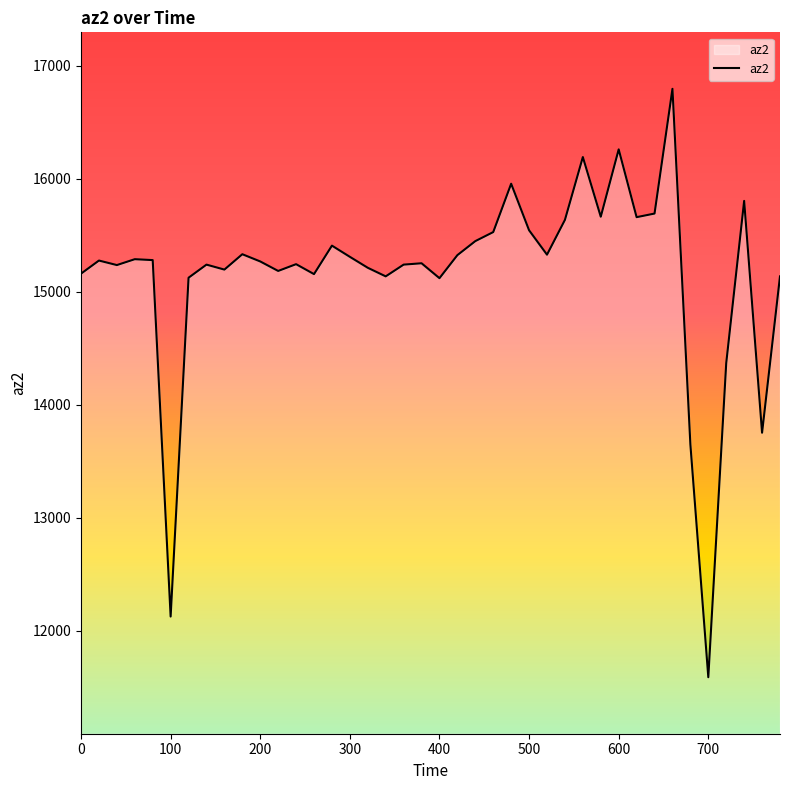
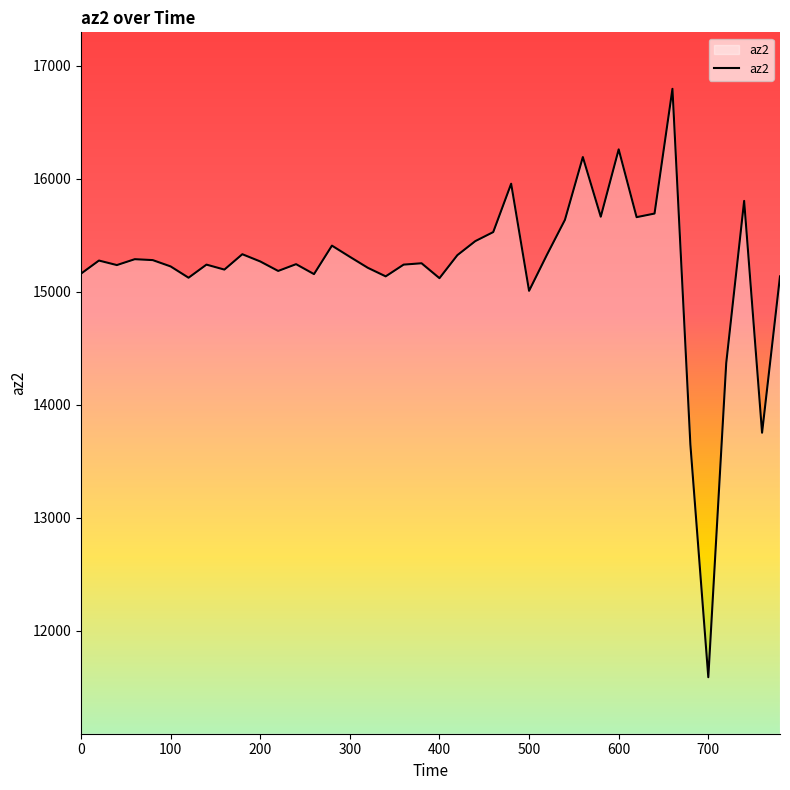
  {
    "0": 15160,
-   "100": 12130,
+   "100": 15220,
    "200": 15270,
    "300": 15310,
    "400": 15120,
-   "500": 15540,
+   "500": 15010,
    "600": 16260,
    "700": 11590
  }
